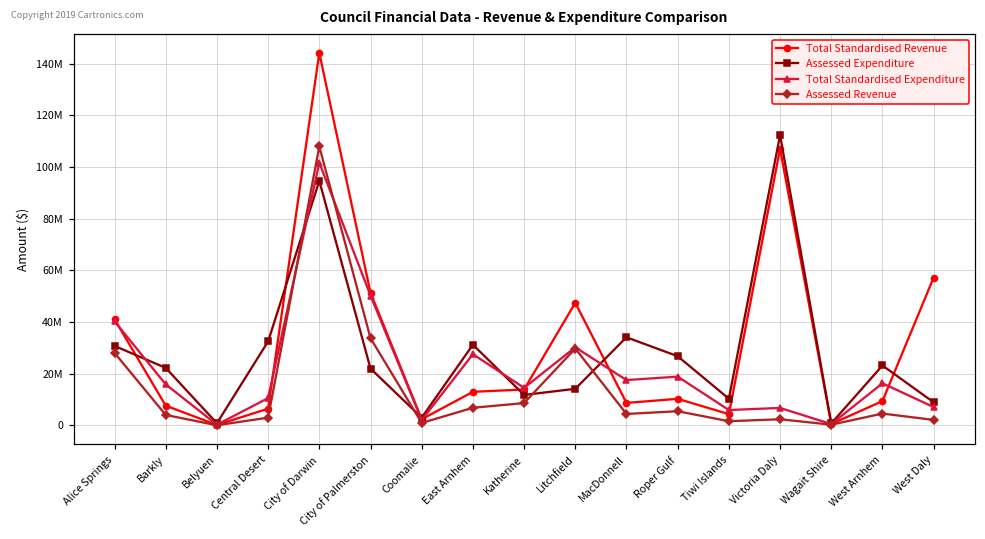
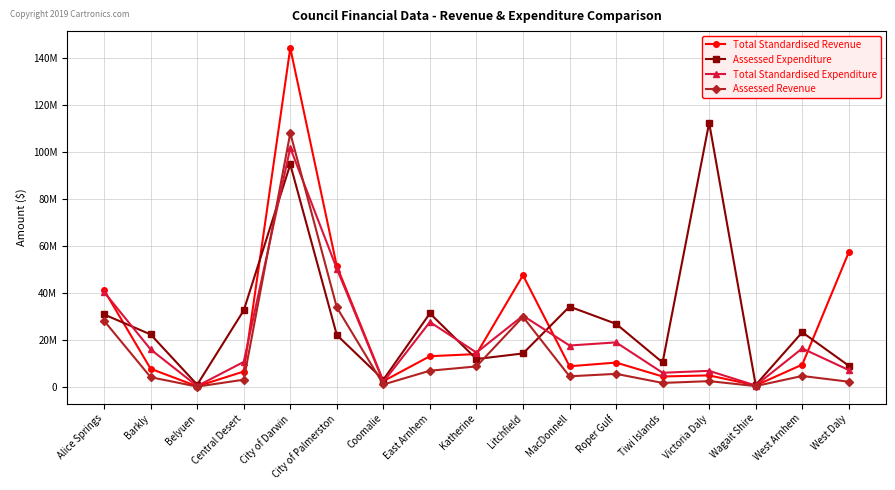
  {
    "Total Standardised Revenue": {
      "Barkly": 8000000,
      "Central Desert": 7000000,
      "City of Darwin": 144000000,
      "East Arnhem": 13000000,
      "Litchfield": 47000000,
      "MacDonnell": 9000000,
      "Roper Gulf": 10000000,
      "Tiwi Islands": 4000000,
-     "Victoria Daly": 107000000,
+     "Victoria Daly": 5000000,
      "West Arnhem": 9000000,
      "West Daly": 57000000
    },
    "Assessed Expenditure": {
      "Alice Springs": 31000000,
      "Barkly": 22000000,
      "Central Desert": 33000000,
      "City of Darwin": 95000000,
      "City of Palmerston": 22000000,
      "East Arnhem": 31000000,
      "Katherine": 12000000,
      "Litchfield": 14000000,
      "MacDonnell": 34000000,
      "Roper Gulf": 27000000,
      "Tiwi Islands": 10000000,
      "Victoria Daly": 112000000,
      "West Arnhem": 23000000,
      "West Daly": 9000000
    }
  }
